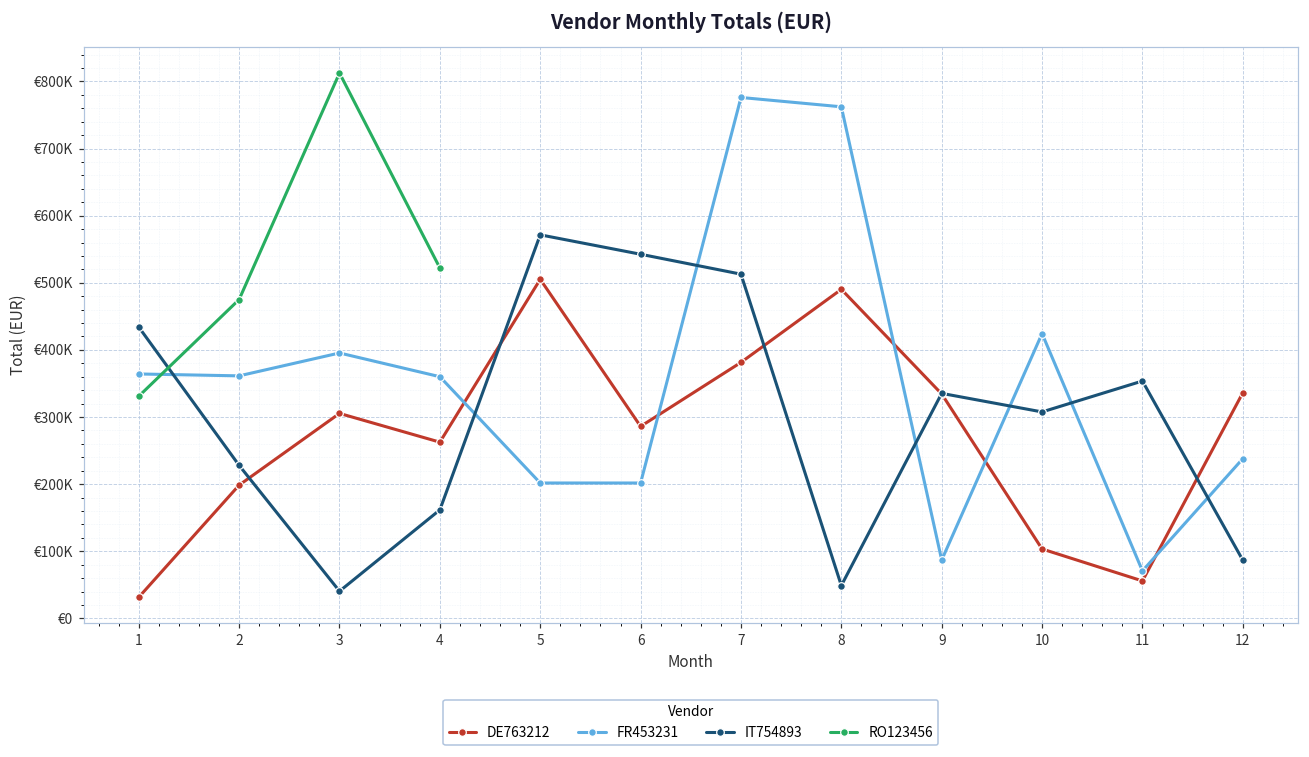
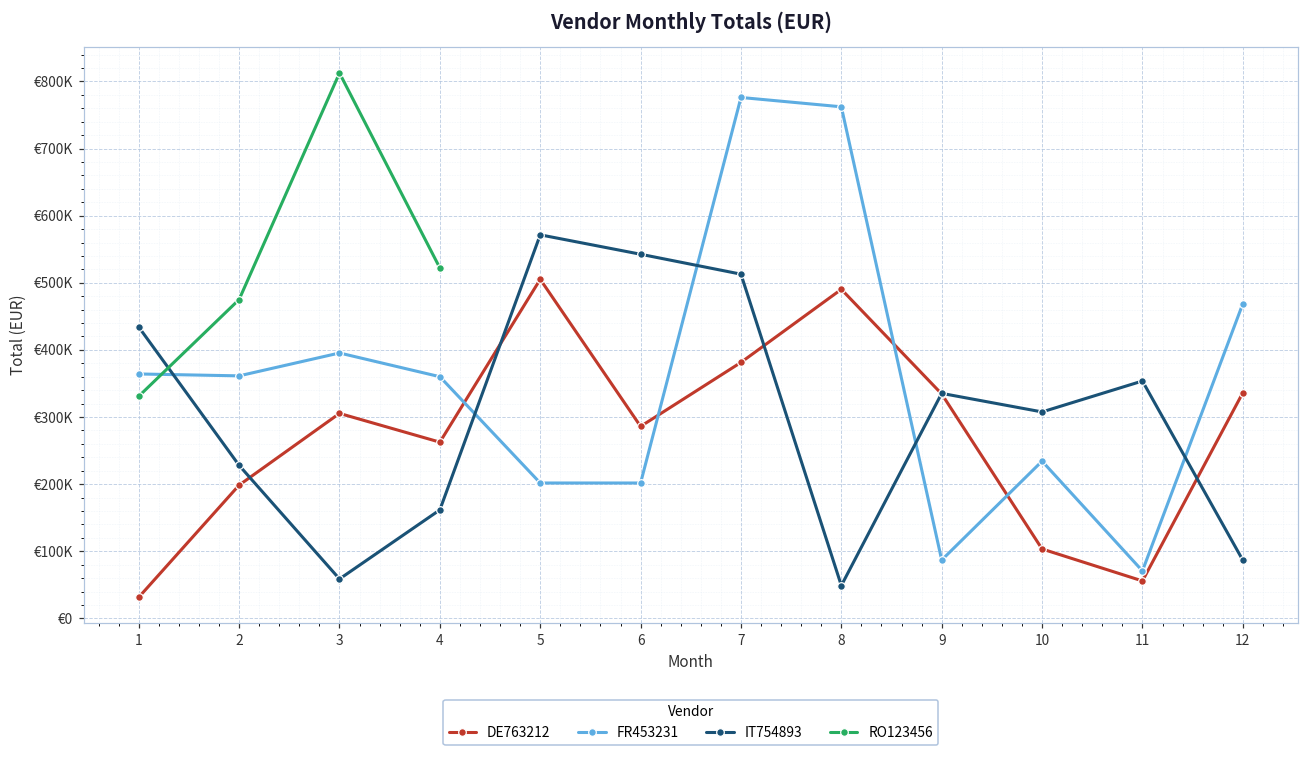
  {
    "DE763212": {
      "1": "€30000",
      "2": "€200000",
      "3": "€310000",
      "4": "€260000",
      "5": "€510000",
      "6": "€290000",
      "7": "€380000",
      "8": "€490000",
      "10": "€100000",
      "11": "€60000",
      "12": "€340000"
    },
    "FR453231": {
      "1": "€360000",
      "2": "€360000",
      "3": "€400000",
      "4": "€360000",
      "5": "€200000",
      "6": "€200000",
      "7": "€780000",
      "8": "€760000",
      "9": "€90000",
-     "10": "€420000",
+     "10": "€230000",
      "11": "€70000",
-     "12": "€240000"
+     "12": "€470000"
    },
    "IT754893": {
      "1": "€430000",
      "2": "€230000",
-     "3": "€40000",
+     "3": "€60000",
      "4": "€160000",
      "5": "€570000",
      "6": "€540000",
      "7": "€510000",
      "8": "€50000",
      "10": "€310000",
      "11": "€350000",
      "12": "€90000"
    },
    "RO123456": {
      "1": "€330000",
      "2": "€480000",
      "3": "€810000",
      "4": "€520000"
    }
  }
